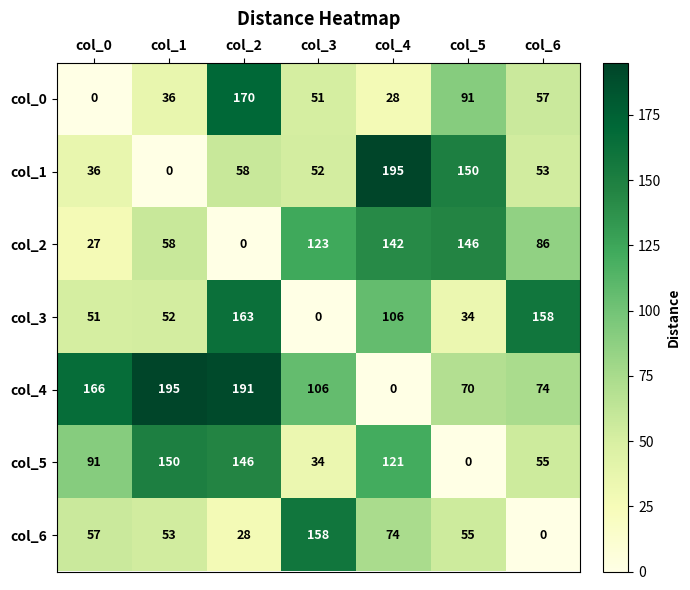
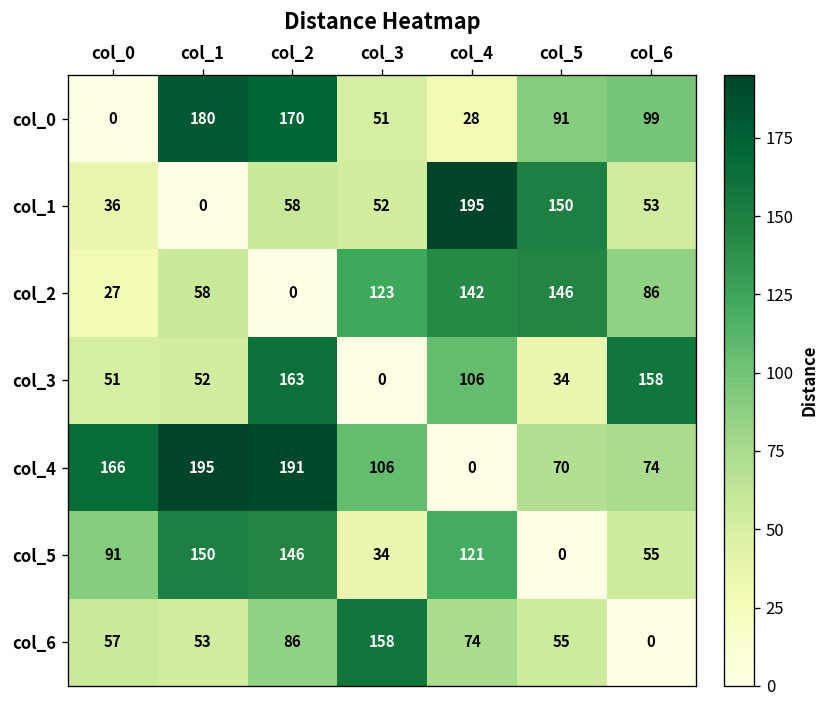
  {
    "col_0": {
      "col_0": 0,
-     "col_1": 36,
+     "col_1": 180,
      "col_2": 170,
      "col_3": 51,
      "col_4": 28,
      "col_5": 91,
-     "col_6": 57
+     "col_6": 99
    },
    "col_1": {
      "col_0": 36,
      "col_1": 0,
      "col_2": 58,
      "col_3": 52,
      "col_4": 195,
      "col_5": 150,
      "col_6": 53
    },
    "col_2": {
      "col_0": 27,
      "col_1": 58,
      "col_2": 0,
      "col_3": 123,
      "col_4": 142,
      "col_5": 146,
      "col_6": 86
    },
    "col_3": {
      "col_0": 51,
      "col_1": 52,
      "col_2": 163,
      "col_3": 0,
      "col_4": 106,
      "col_5": 34,
      "col_6": 158
    },
    "col_4": {
      "col_0": 166,
      "col_1": 195,
      "col_2": 191,
      "col_3": 106,
      "col_4": 0,
      "col_5": 70,
      "col_6": 74
    },
    "col_5": {
      "col_0": 91,
      "col_1": 150,
      "col_2": 146,
      "col_3": 34,
      "col_4": 121,
      "col_5": 0,
      "col_6": 55
    },
    "col_6": {
      "col_0": 57,
      "col_1": 53,
-     "col_2": 28,
+     "col_2": 86,
      "col_3": 158,
      "col_4": 74,
      "col_5": 55,
      "col_6": 0
    }
  }
